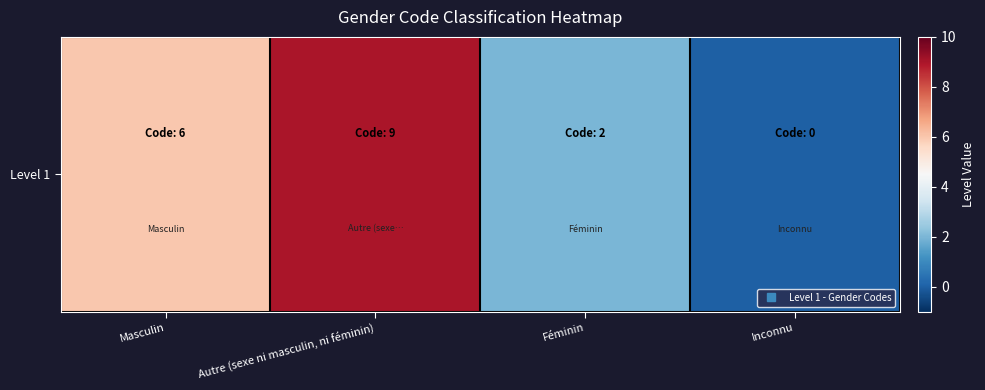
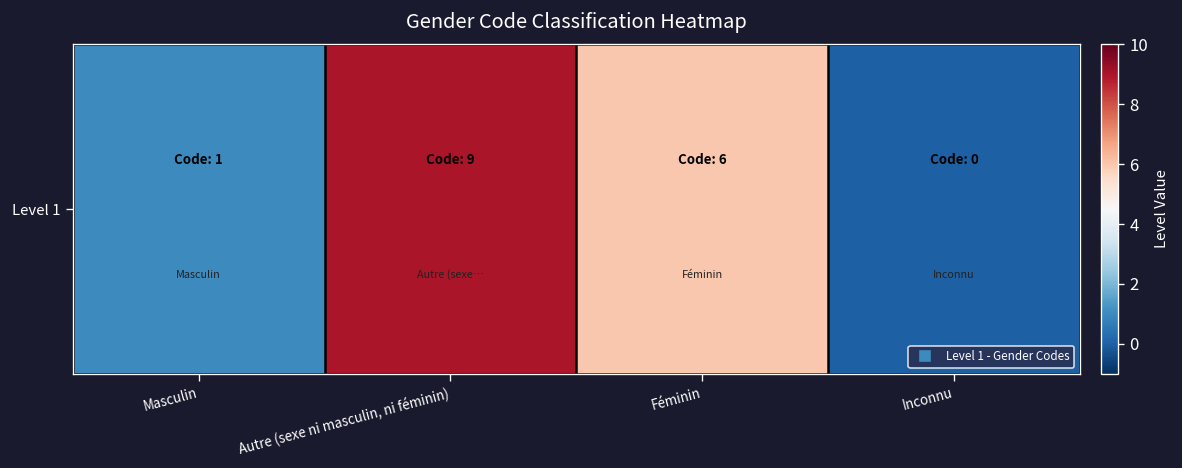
  {
    "Level 1": {
-     "Masculin": 6,
-     "Féminin": 2
+     "Masculin": 1,
+     "Féminin": 6
    }
  }
